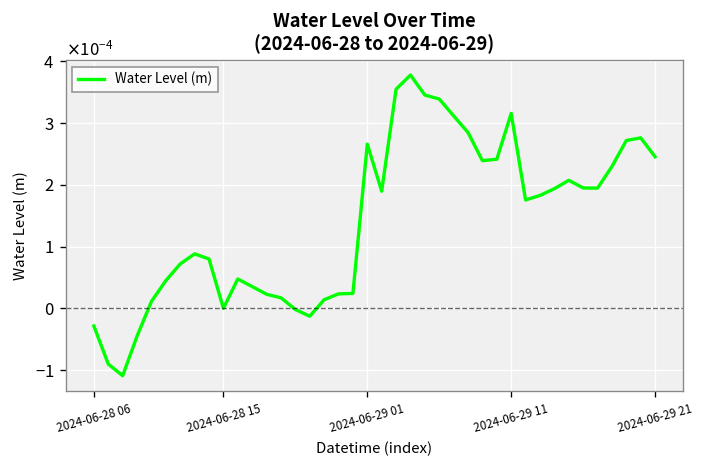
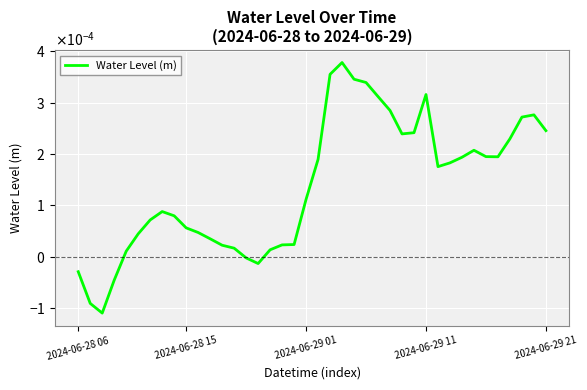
  {
    "2024-06-28 06": -0.00003,
-   "2024-06-28 15": 0.0000,
-   "2024-06-29 01": 0.00027,
+   "2024-06-28 15": 0.0001,
+   "2024-06-29 01": 0.00011,
    "2024-06-29 11": 0.00032,
    "2024-06-29 21": 0.00025
  }
